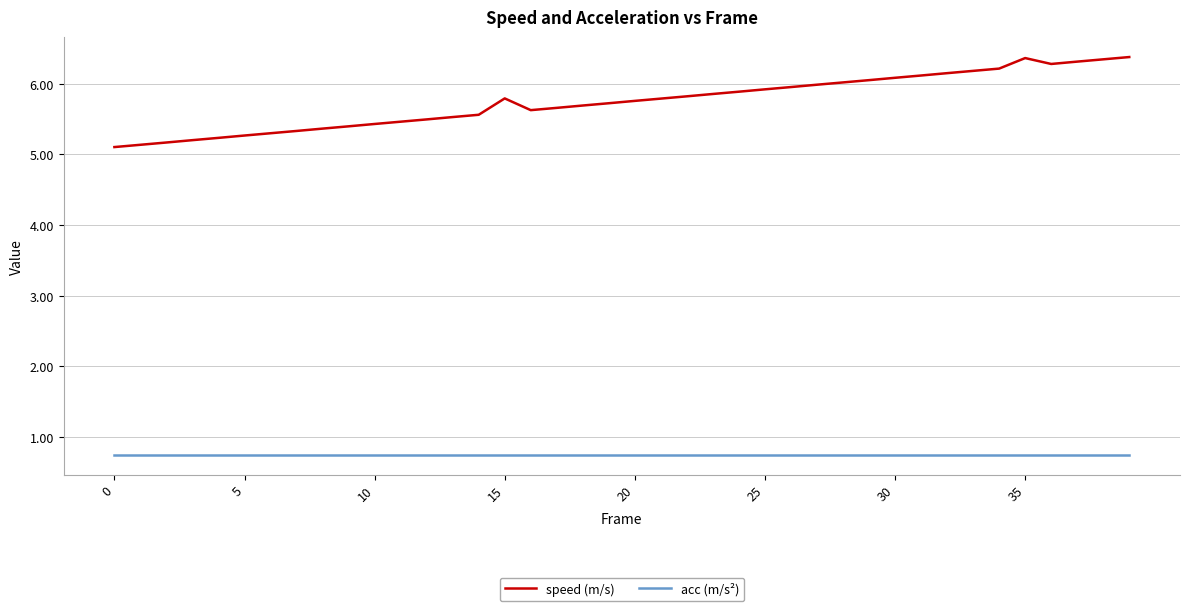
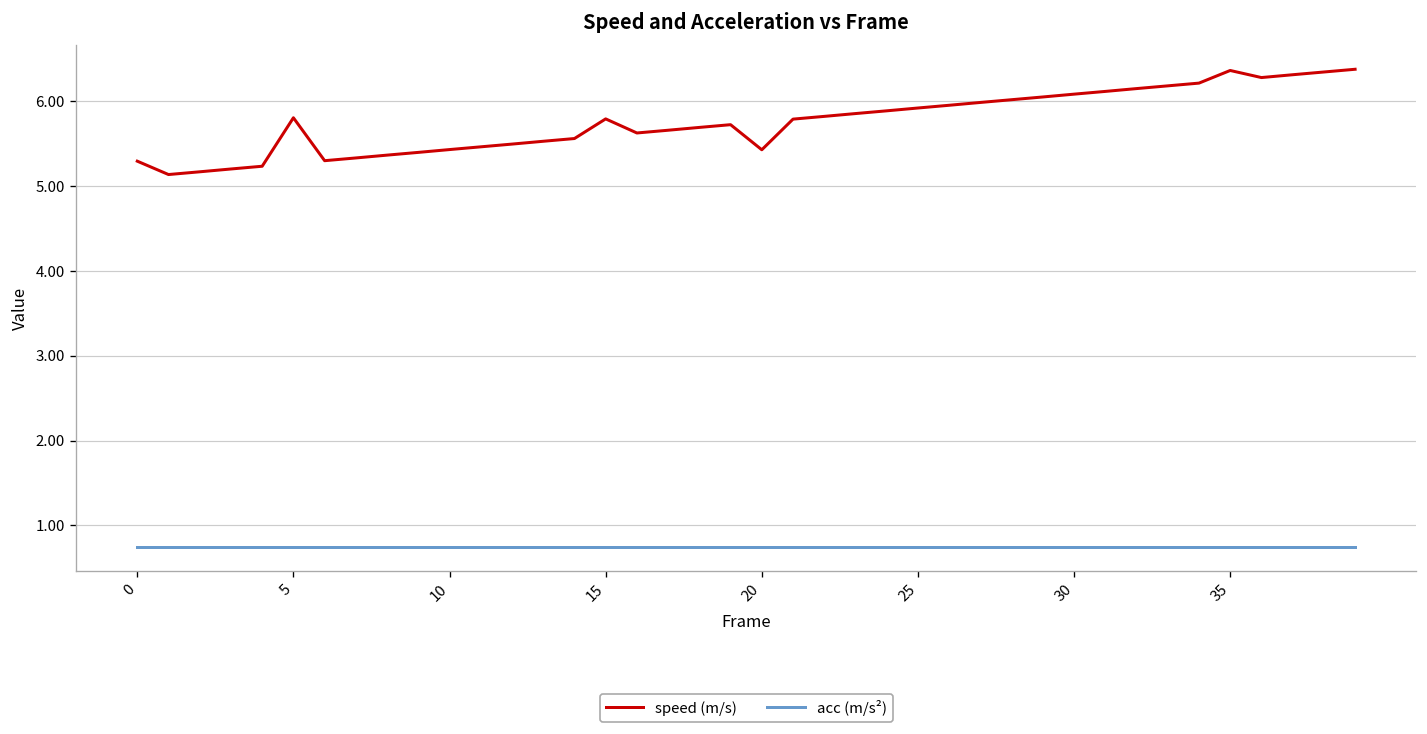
  {
    "speed (m/s)": {
-     "0": 5.1,
-     "5": 5.3,
+     "0": 5.3,
+     "5": 5.8,
      "10": 5.4,
      "15": 5.8,
-     "20": 5.8,
+     "20": 5.4,
      "25": 5.9,
      "30": 6.1,
      "35": 6.4
    },
    "acc (m/s²)": {
      "0": 0.7,
      "5": 0.7,
      "10": 0.7,
      "15": 0.7,
      "20": 0.7,
      "25": 0.7,
      "30": 0.7,
      "35": 0.7
    }
  }
